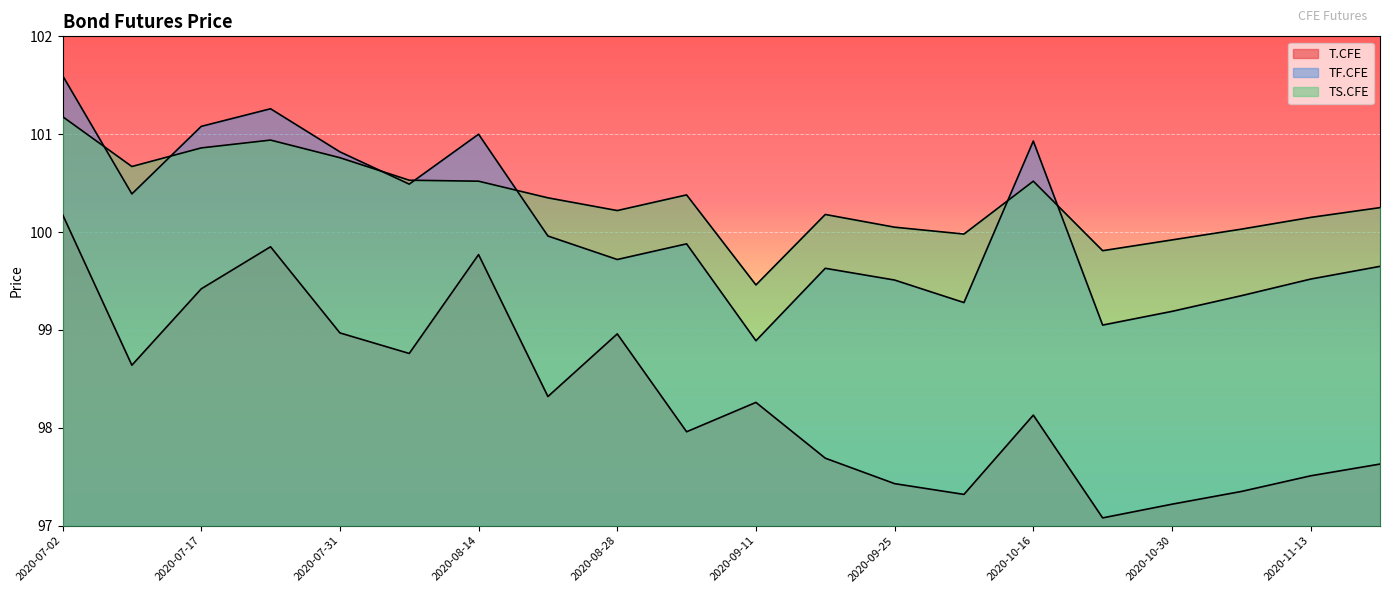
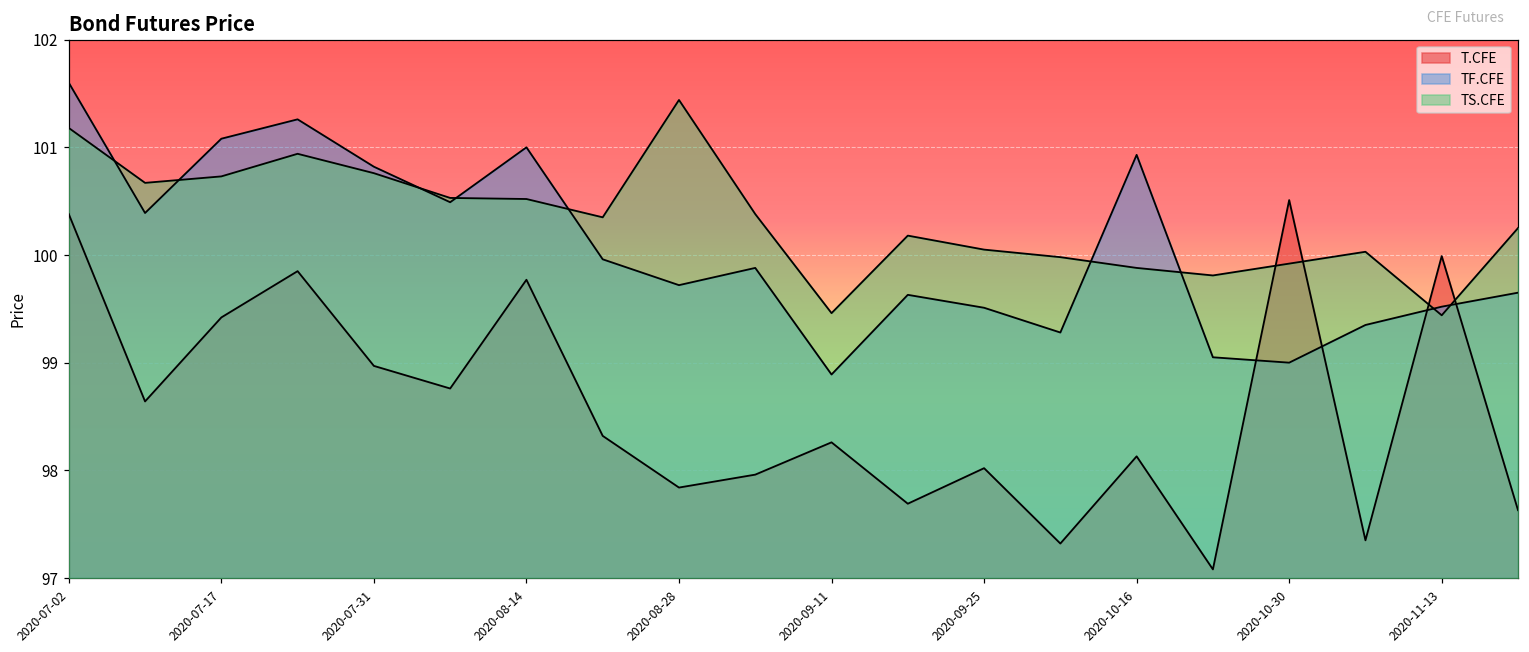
  {
    "T.CFE": {
-     "2020-07-02": 100.2,
+     "2020-07-02": 100.4,
      "2020-07-17": 99.4,
      "2020-07-31": 99.0,
      "2020-08-14": 99.8,
-     "2020-08-28": 99.0,
+     "2020-08-28": 97.8,
      "2020-09-11": 98.3,
-     "2020-09-25": 97.4,
+     "2020-09-25": 98.0,
      "2020-10-16": 98.1,
-     "2020-10-30": 97.2,
-     "2020-11-13": 97.5
+     "2020-10-30": 100.5,
+     "2020-11-13": 100.0
    },
    "TF.CFE": {
      "2020-07-02": 101.6,
      "2020-07-17": 101.1,
      "2020-07-31": 100.8,
      "2020-08-14": 101.0,
      "2020-08-28": 99.7,
      "2020-09-11": 98.9,
      "2020-09-25": 99.5,
      "2020-10-16": 100.9,
-     "2020-10-30": 99.2,
+     "2020-10-30": 99.0,
      "2020-11-13": 99.5
    },
    "TS.CFE": {
      "2020-07-02": 101.2,
-     "2020-07-17": 100.9,
+     "2020-07-17": 100.7,
      "2020-07-31": 100.8,
      "2020-08-14": 100.5,
-     "2020-08-28": 100.2,
+     "2020-08-28": 101.4,
      "2020-09-11": 99.5,
      "2020-09-25": 100.1,
-     "2020-10-16": 100.5,
+     "2020-10-16": 99.9,
      "2020-10-30": 99.9,
-     "2020-11-13": 100.2
+     "2020-11-13": 99.4
    }
  }
